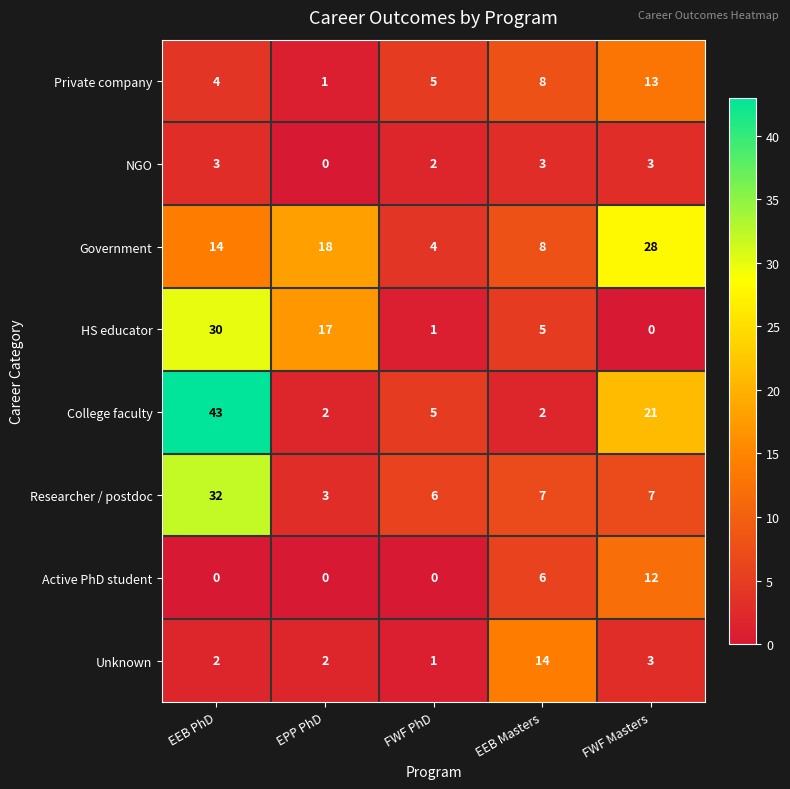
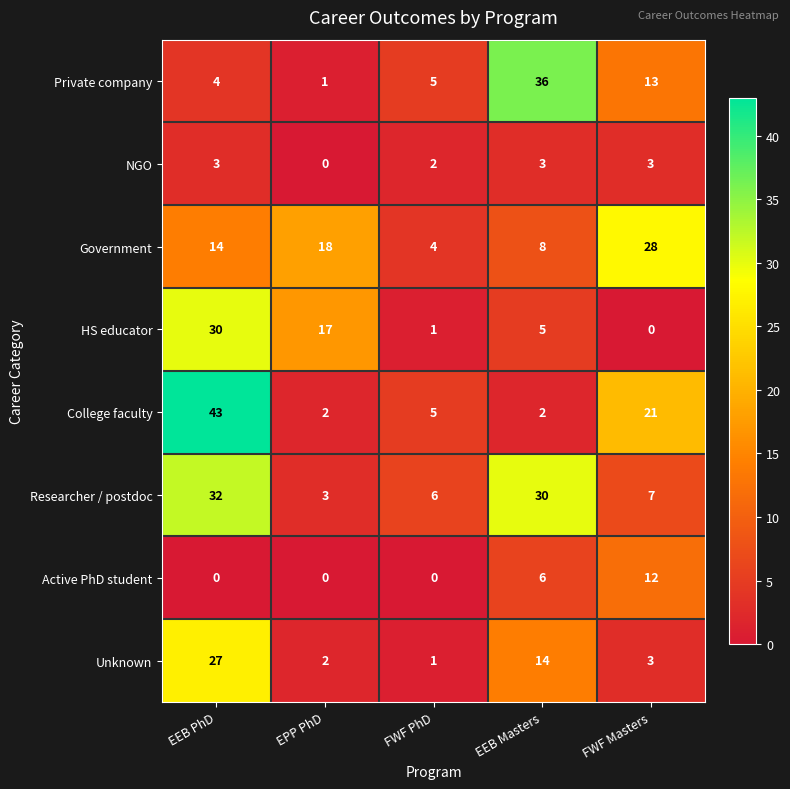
  {
    "Private company": {
      "EEB PhD": 4,
      "EPP PhD": 1,
      "FWF PhD": 5,
-     "EEB Masters": 8,
+     "EEB Masters": 36,
      "FWF Masters": 13
    },
    "NGO": {
      "EEB PhD": 3,
      "EPP PhD": 0,
      "FWF PhD": 2,
      "EEB Masters": 3,
      "FWF Masters": 3
    },
    "Government": {
      "EEB PhD": 14,
      "EPP PhD": 18,
      "FWF PhD": 4,
      "EEB Masters": 8,
      "FWF Masters": 28
    },
    "HS educator": {
      "EEB PhD": 30,
      "EPP PhD": 17,
      "FWF PhD": 1,
      "EEB Masters": 5,
      "FWF Masters": 0
    },
    "College faculty": {
      "EEB PhD": 43,
      "EPP PhD": 2,
      "FWF PhD": 5,
      "EEB Masters": 2,
      "FWF Masters": 21
    },
    "Researcher / postdoc": {
      "EEB PhD": 32,
      "EPP PhD": 3,
      "FWF PhD": 6,
-     "EEB Masters": 7,
+     "EEB Masters": 30,
      "FWF Masters": 7
    },
    "Active PhD student": {
      "EEB PhD": 0,
      "EPP PhD": 0,
      "FWF PhD": 0,
      "EEB Masters": 6,
      "FWF Masters": 12
    },
    "Unknown": {
-     "EEB PhD": 2,
+     "EEB PhD": 27,
      "EPP PhD": 2,
      "FWF PhD": 1,
      "EEB Masters": 14,
      "FWF Masters": 3
    }
  }
